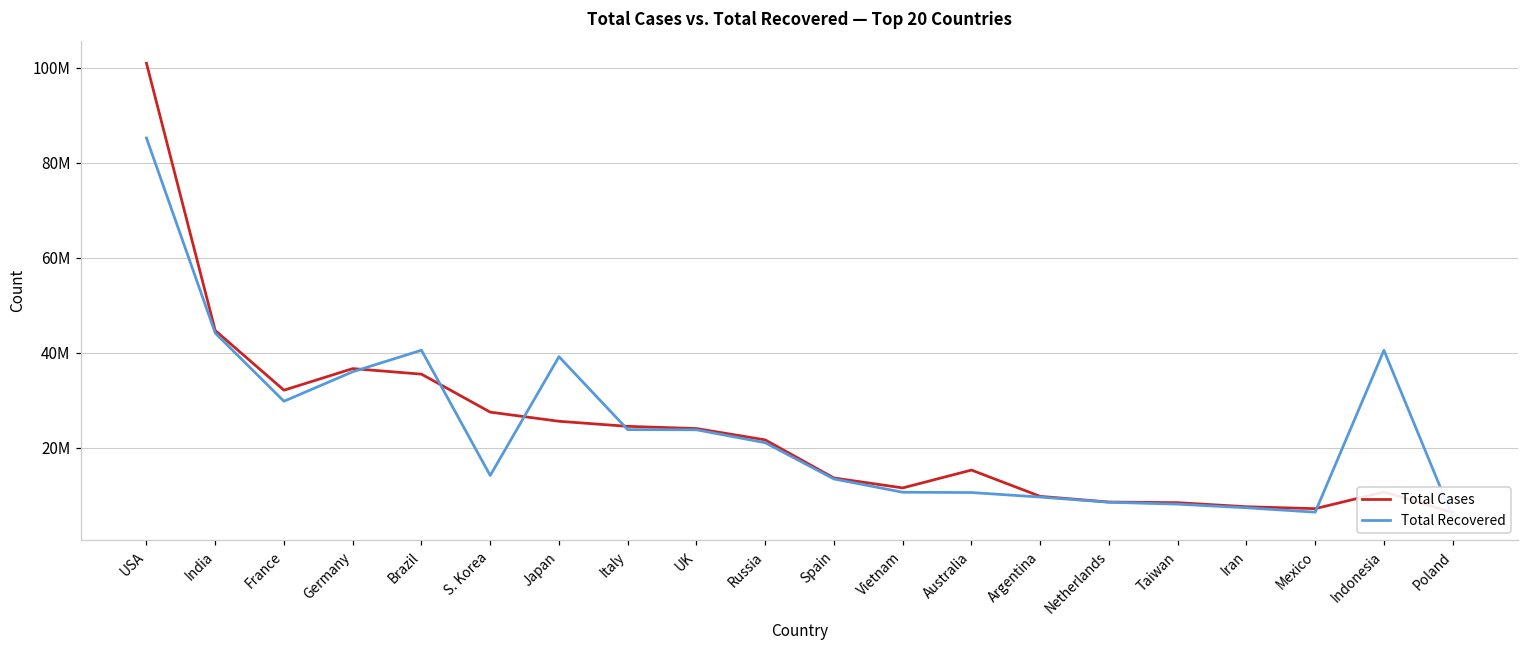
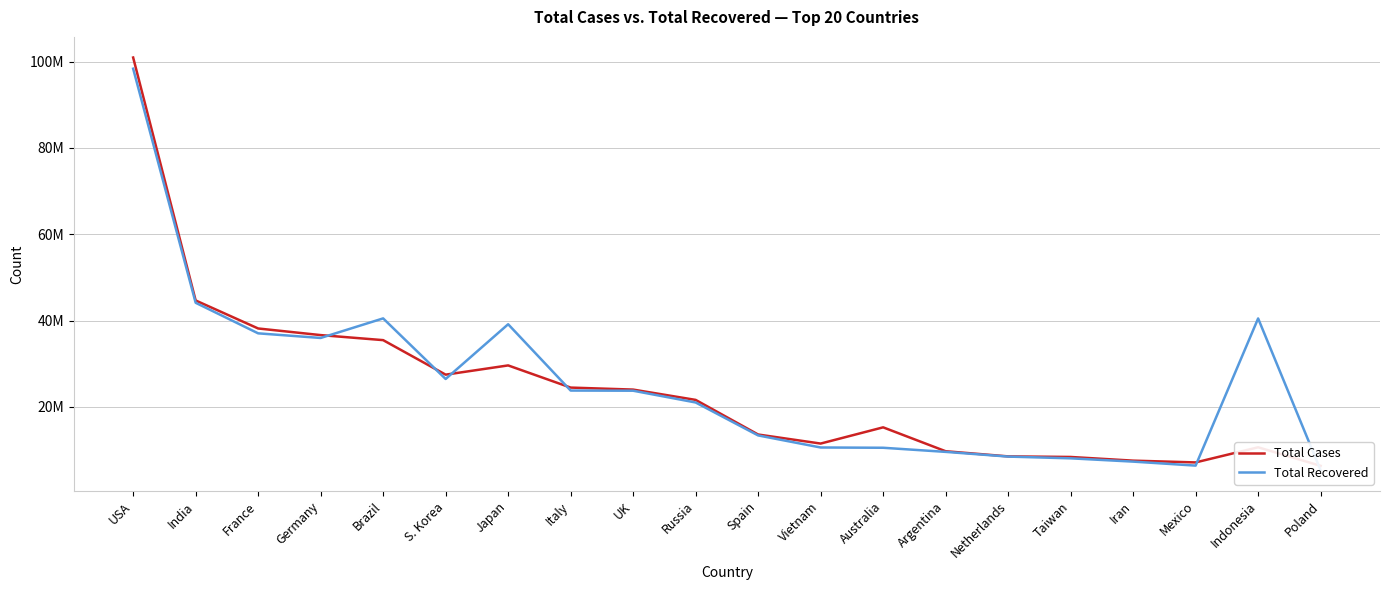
  {
    "Total Cases": {
      "USA": 101000000,
-     "France": 32000000,
+     "France": 38000000,
      "Germany": 37000000,
      "Brazil": 35000000,
      "S. Korea": 27000000,
-     "Japan": 26000000,
+     "Japan": 30000000,
      "Italy": 24000000,
      "Russia": 22000000,
      "Vietnam": 12000000,
      "Australia": 15000000,
      "Mexico": 7000000
    },
    "Total Recovered": {
-     "USA": 85000000,
-     "France": 30000000,
+     "USA": 98000000,
+     "France": 37000000,
      "Germany": 36000000,
      "Brazil": 41000000,
-     "S. Korea": 14000000,
+     "S. Korea": 26000000,
      "Japan": 39000000,
      "Italy": 24000000,
      "Russia": 21000000,
      "Vietnam": 11000000,
      "Australia": 11000000,
      "Mexico": 6000000,
      "Indonesia": 41000000
    }
  }
